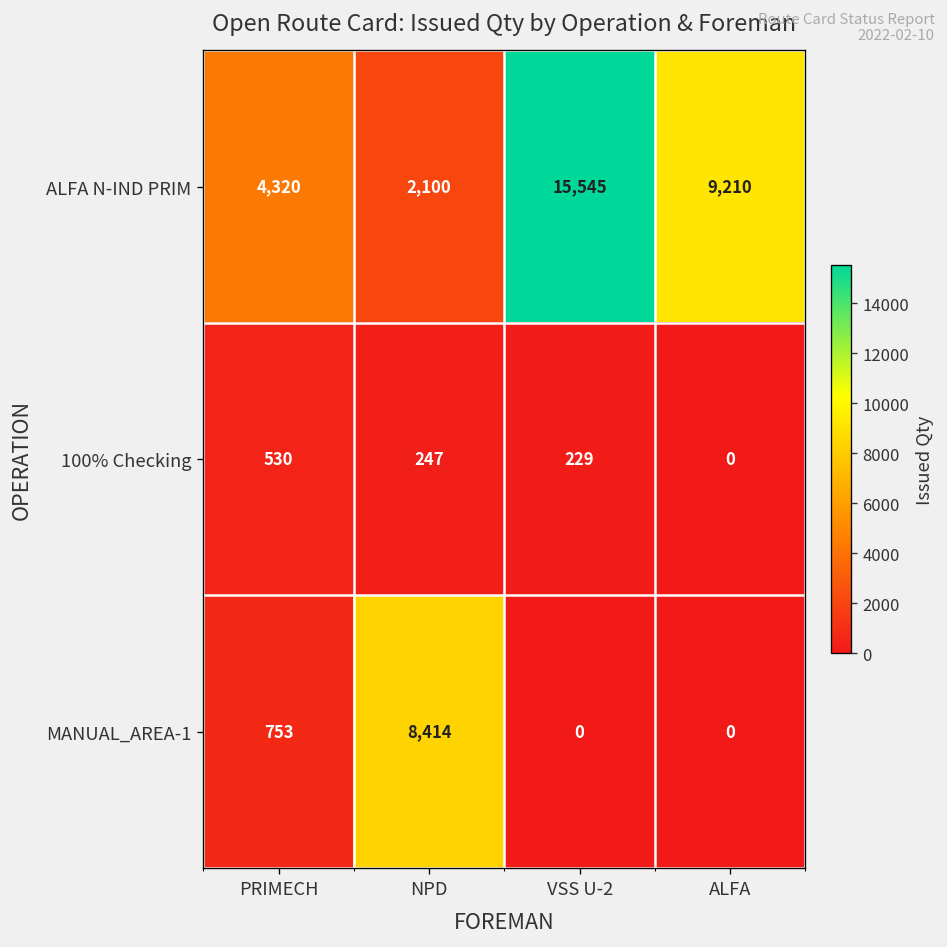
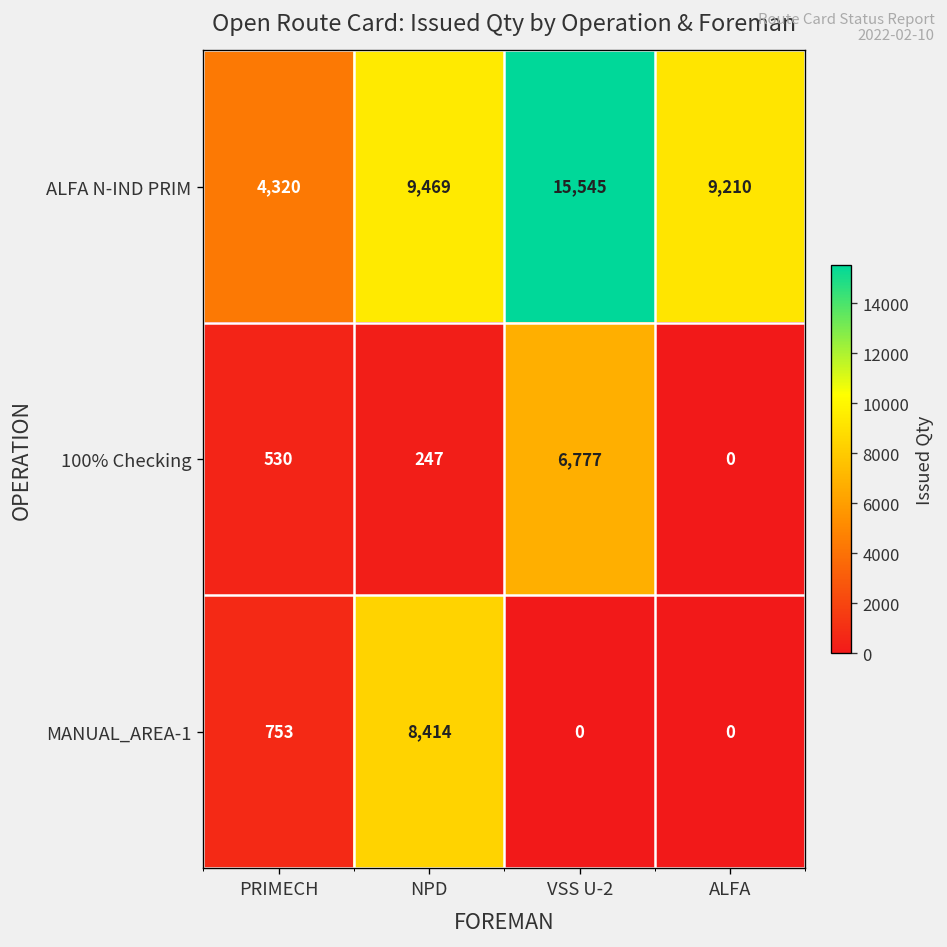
  {
    "ALFA N-IND PRIM": {
      "PRIMECH": "4,320",
-     "NPD": "2,100",
+     "NPD": "9,469",
      "VSS U-2": "15,545",
      "ALFA": "9,210"
    },
    "100% Checking": {
      "PRIMECH": "530",
      "NPD": "247",
-     "VSS U-2": "229",
+     "VSS U-2": "6,777",
      "ALFA": "0"
    },
    "MANUAL_AREA-1": {
      "PRIMECH": "753",
      "NPD": "8,414",
      "VSS U-2": "0",
      "ALFA": "0"
    }
  }
